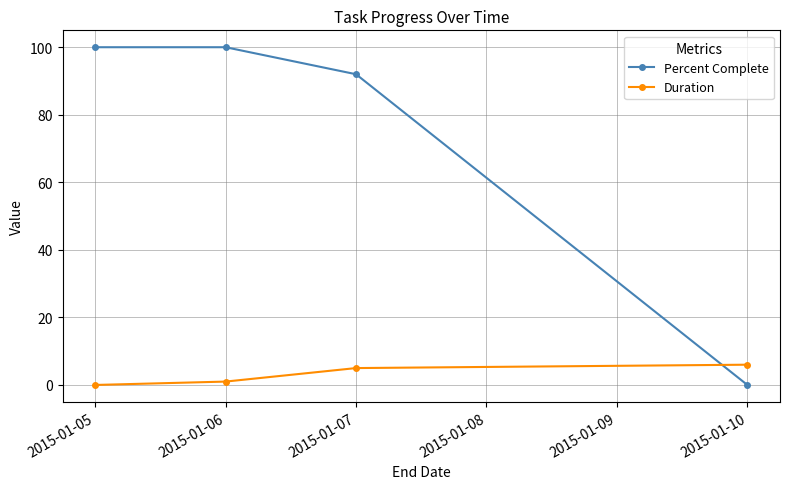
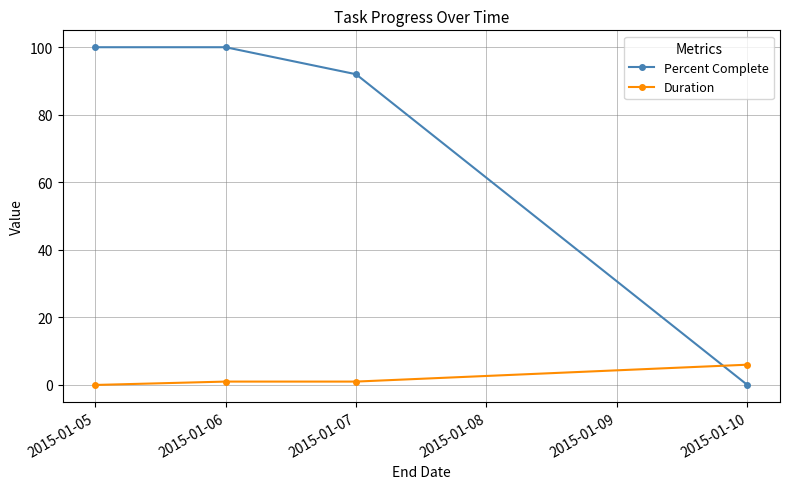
  {
    "Percent Complete": {
      "2015-01-05": 100,
      "2015-01-06": 100,
      "2015-01-07": 92,
      "2015-01-10": 0
    },
    "Duration": {
      "2015-01-05": 0,
      "2015-01-06": 1,
-     "2015-01-07": 5,
+     "2015-01-07": 1,
      "2015-01-10": 6
    }
  }
